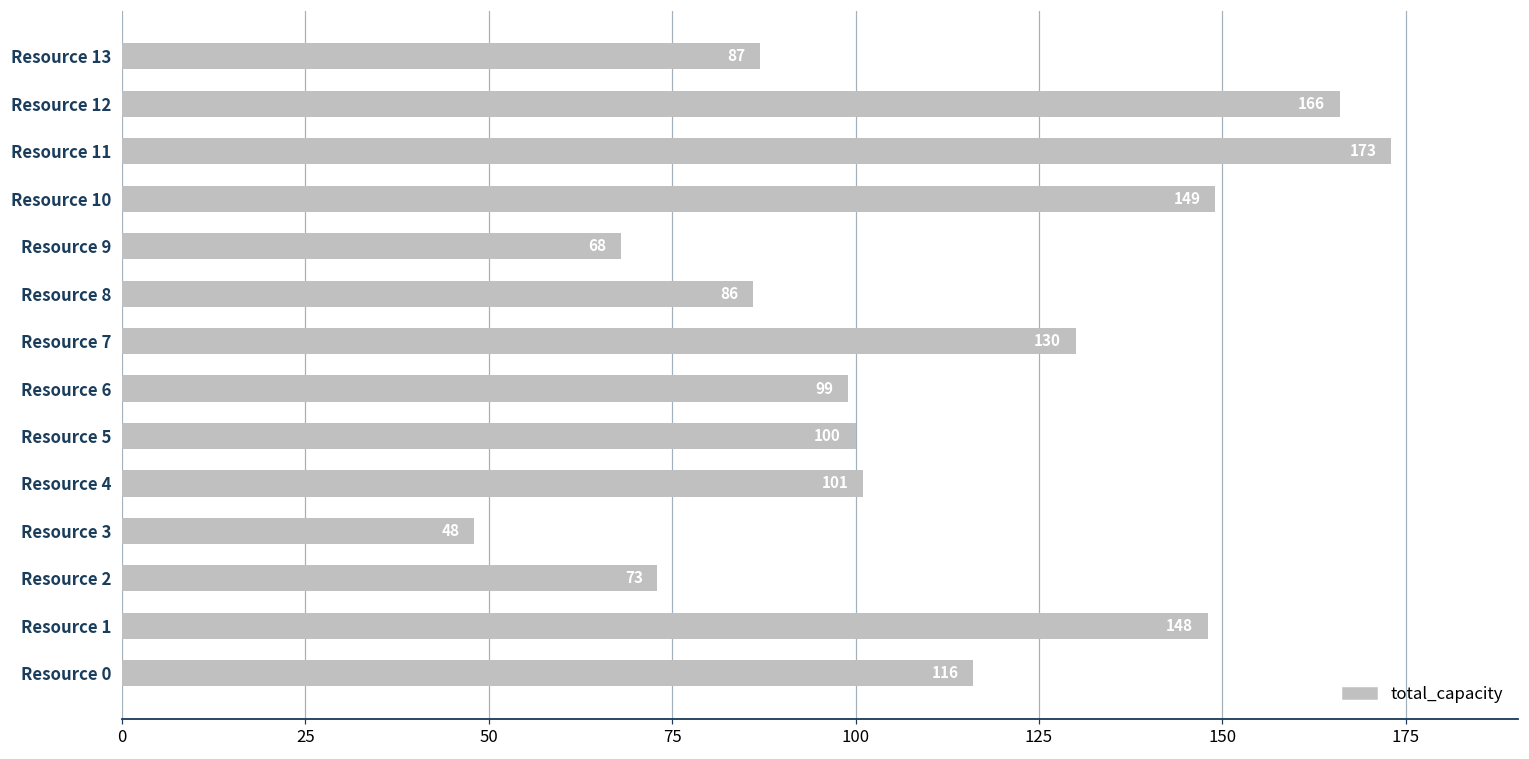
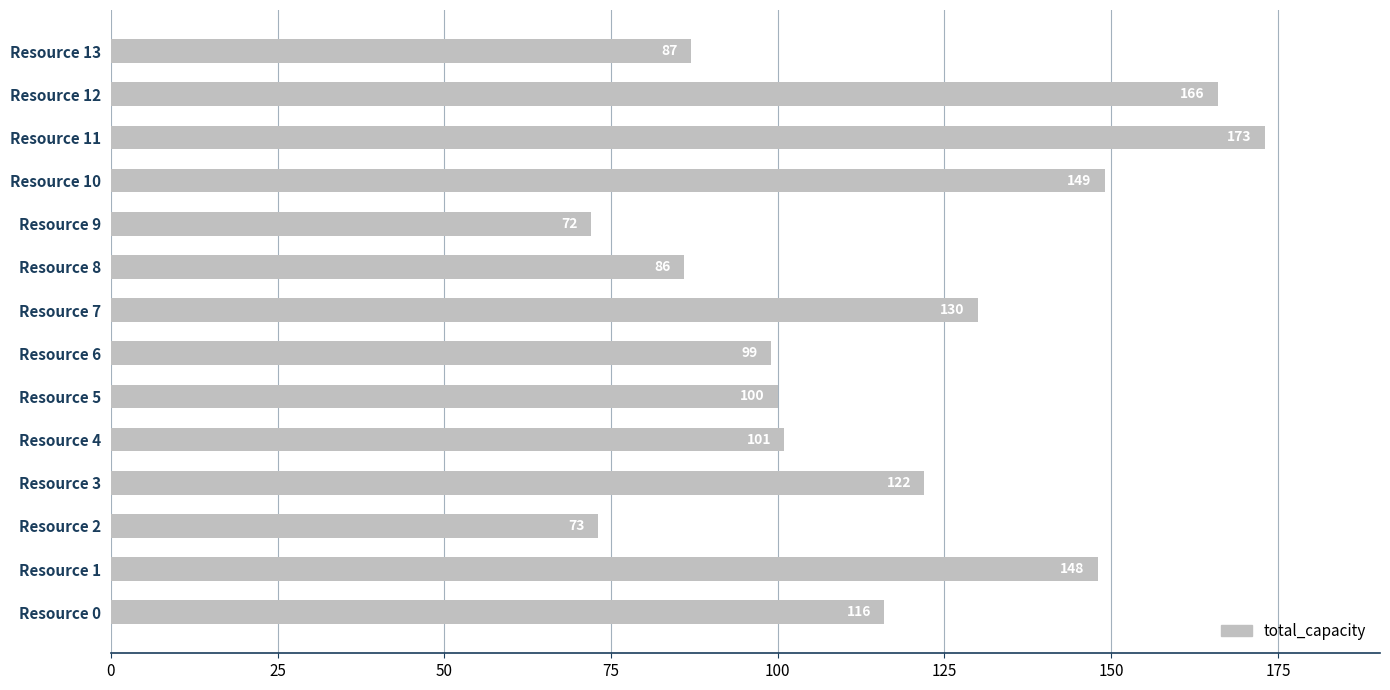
  {
    "Resource 13": 87,
    "Resource 12": 166,
    "Resource 11": 173,
    "Resource 10": 149,
-   "Resource 9": 68,
+   "Resource 9": 72,
    "Resource 8": 86,
    "Resource 7": 130,
    "Resource 6": 99,
    "Resource 5": 100,
    "Resource 4": 101,
-   "Resource 3": 48,
+   "Resource 3": 122,
    "Resource 2": 73,
    "Resource 1": 148,
    "Resource 0": 116
  }
